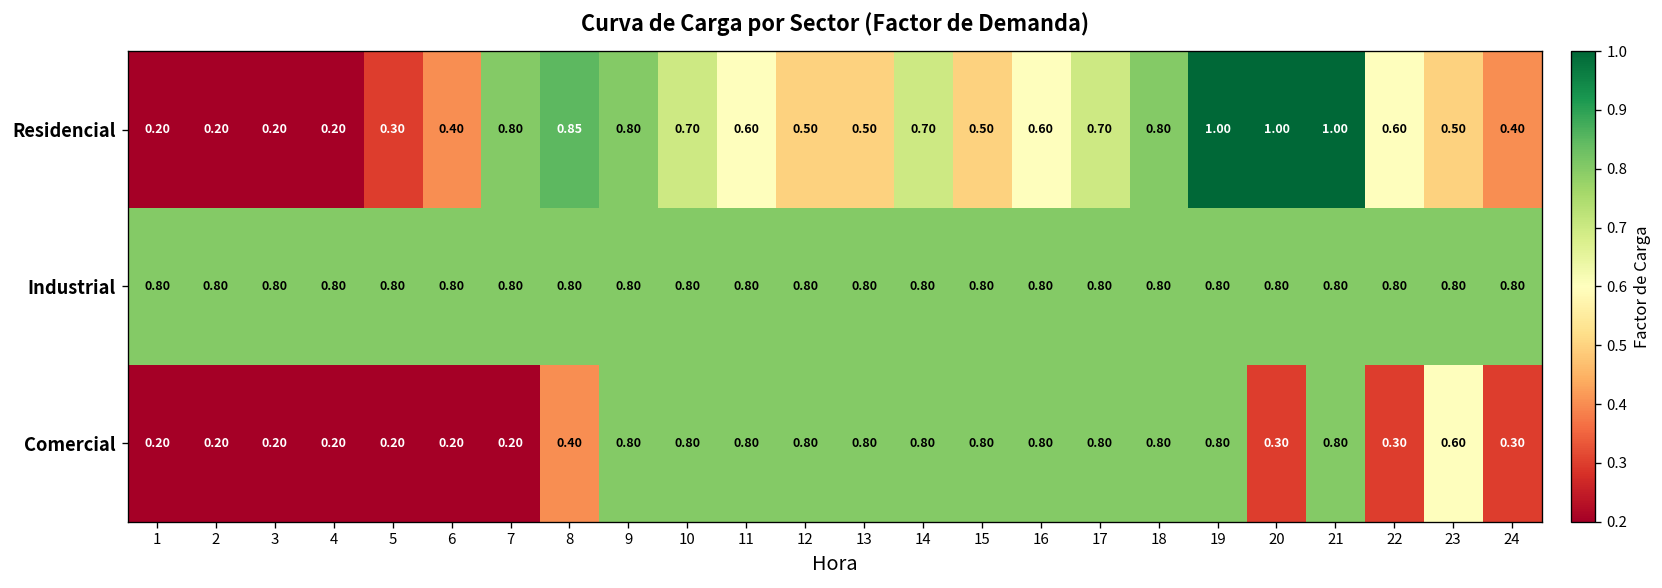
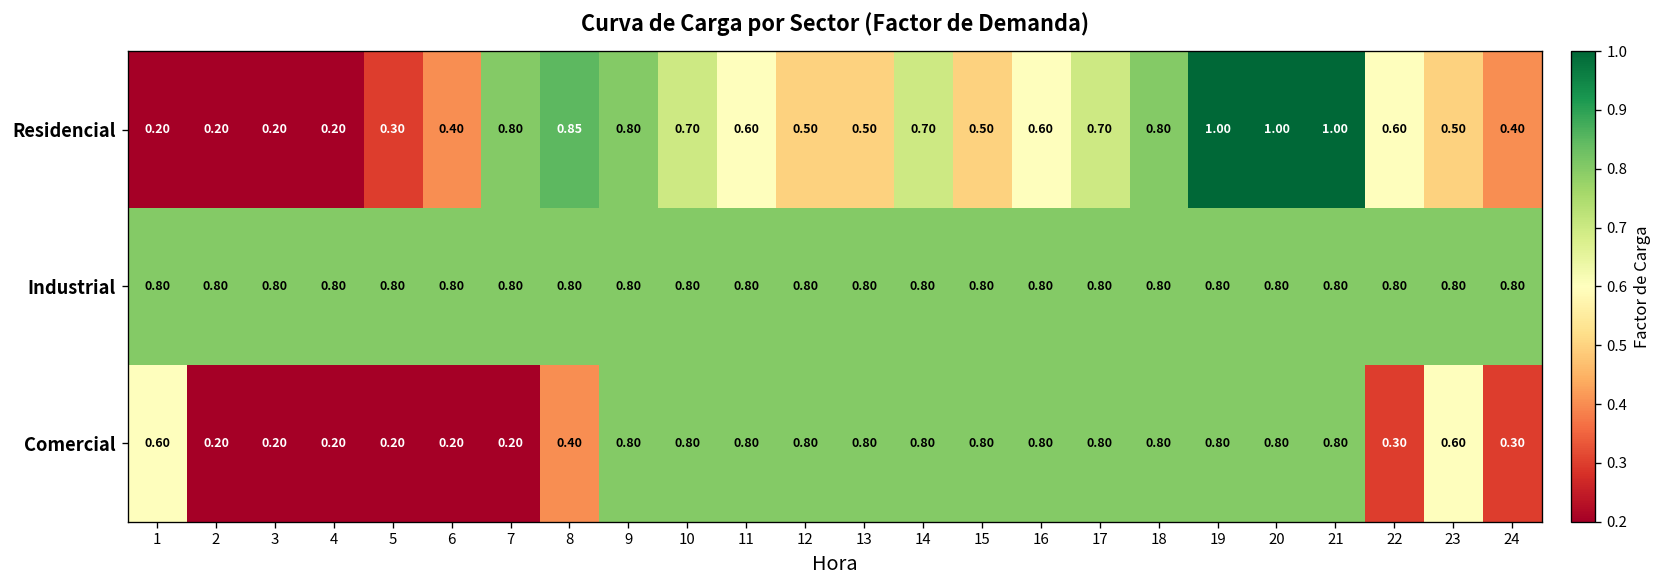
  {
    "Residencial": {
      "1": 0.20,
      "2": 0.20,
      "3": 0.20,
      "4": 0.20,
      "5": 0.30,
      "6": 0.40,
      "7": 0.80,
      "8": 0.85,
      "9": 0.80,
      "10": 0.70,
      "11": 0.60,
      "12": 0.50,
      "13": 0.50,
      "14": 0.70,
      "15": 0.50,
      "16": 0.60,
      "17": 0.70,
      "18": 0.80,
      "19": 1.00,
      "20": 1.00,
      "21": 1.00,
      "22": 0.60,
      "23": 0.50,
      "24": 0.40
    },
    "Industrial": {
      "1": 0.80,
      "2": 0.80,
      "3": 0.80,
      "4": 0.80,
      "5": 0.80,
      "6": 0.80,
      "7": 0.80,
      "8": 0.80,
      "9": 0.80,
      "10": 0.80,
      "11": 0.80,
      "12": 0.80,
      "13": 0.80,
      "14": 0.80,
      "15": 0.80,
      "16": 0.80,
      "17": 0.80,
      "18": 0.80,
      "19": 0.80,
      "20": 0.80,
      "21": 0.80,
      "22": 0.80,
      "23": 0.80,
      "24": 0.80
    },
    "Comercial": {
-     "1": 0.20,
+     "1": 0.60,
      "2": 0.20,
      "3": 0.20,
      "4": 0.20,
      "5": 0.20,
      "6": 0.20,
      "7": 0.20,
      "8": 0.40,
      "9": 0.80,
      "10": 0.80,
      "11": 0.80,
      "12": 0.80,
      "13": 0.80,
      "14": 0.80,
      "15": 0.80,
      "16": 0.80,
      "17": 0.80,
      "18": 0.80,
      "19": 0.80,
-     "20": 0.30,
+     "20": 0.80,
      "21": 0.80,
      "22": 0.30,
      "23": 0.60,
      "24": 0.30
    }
  }
